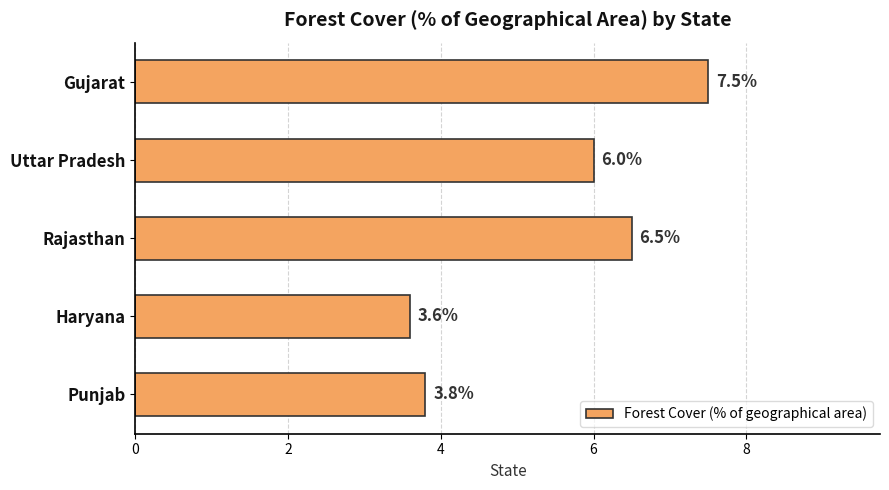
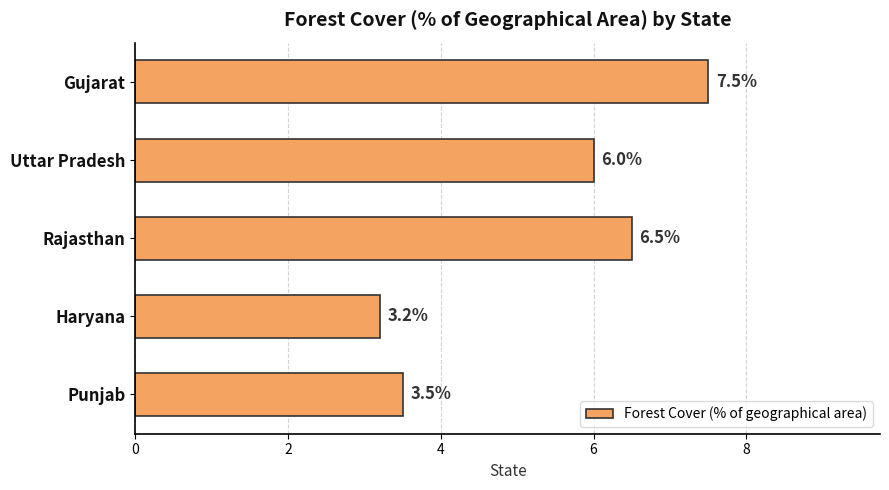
  {
    "Gujarat": "7.5%",
    "Uttar Pradesh": "6.0%",
    "Rajasthan": "6.5%",
-   "Haryana": "3.6%",
-   "Punjab": "3.8%"
+   "Haryana": "3.2%",
+   "Punjab": "3.5%"
  }
